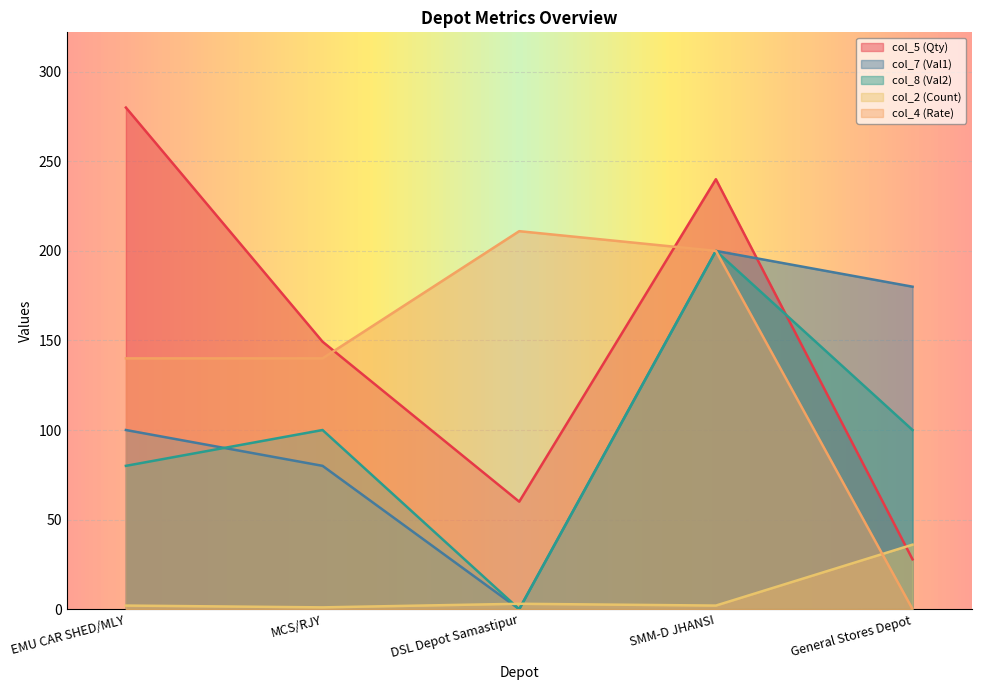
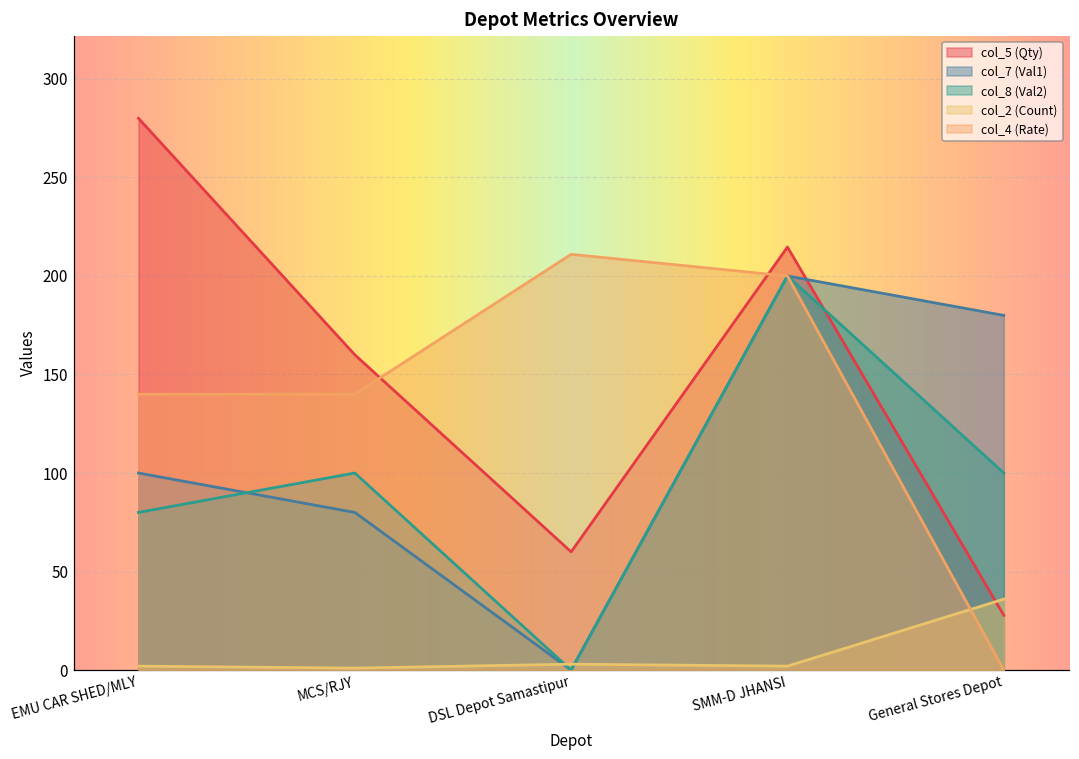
  {
    "col_5 (Qty)": {
      "EMU CAR SHED/MLY": 280,
-     "MCS/RJY": 149,
+     "MCS/RJY": 160,
      "DSL Depot Samastipur": 60,
-     "SMM-D JHANSI": 240,
+     "SMM-D JHANSI": 215,
      "General Stores Depot": 28
    }
  }
